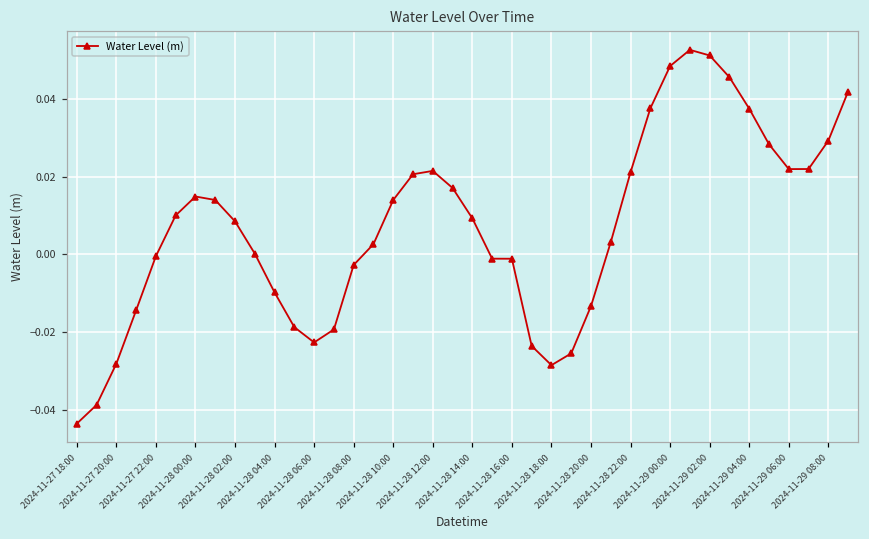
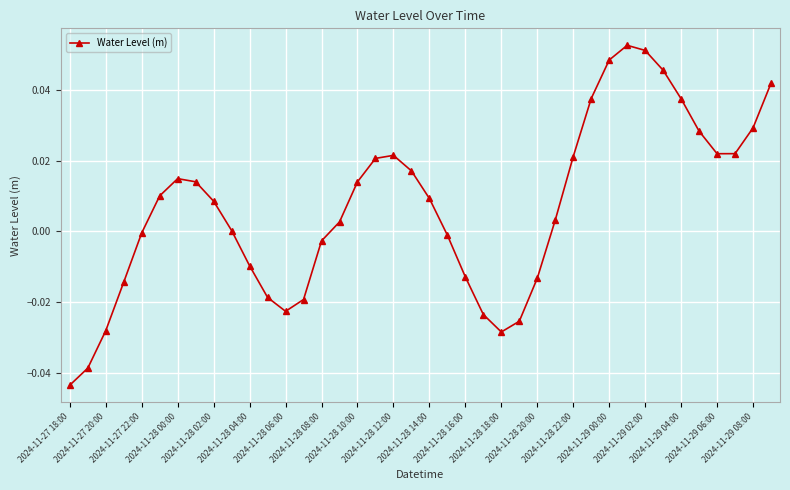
  {
    "2024-11-27 18:00": -0.044,
    "2024-11-27 20:00": -0.028,
    "2024-11-27 22:00": 0.000,
    "2024-11-28 00:00": 0.015,
    "2024-11-28 02:00": 0.008,
    "2024-11-28 04:00": -0.010,
    "2024-11-28 06:00": -0.023,
    "2024-11-28 08:00": -0.003,
    "2024-11-28 10:00": 0.014,
    "2024-11-28 12:00": 0.021,
    "2024-11-28 14:00": 0.009,
-   "2024-11-28 16:00": -0.001,
+   "2024-11-28 16:00": -0.013,
    "2024-11-28 18:00": -0.029,
    "2024-11-28 20:00": -0.013,
    "2024-11-28 22:00": 0.021,
    "2024-11-29 00:00": 0.048,
    "2024-11-29 02:00": 0.051,
    "2024-11-29 04:00": 0.037,
    "2024-11-29 06:00": 0.022,
    "2024-11-29 08:00": 0.029
  }
